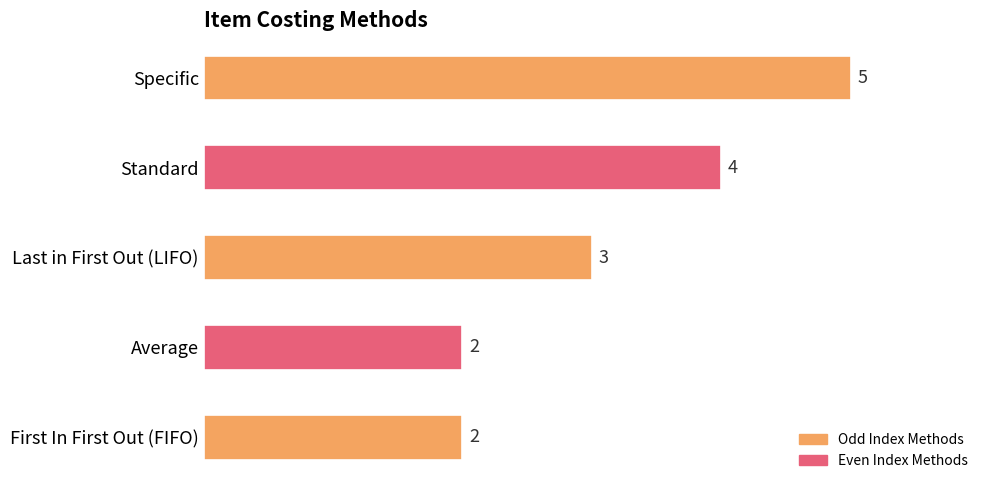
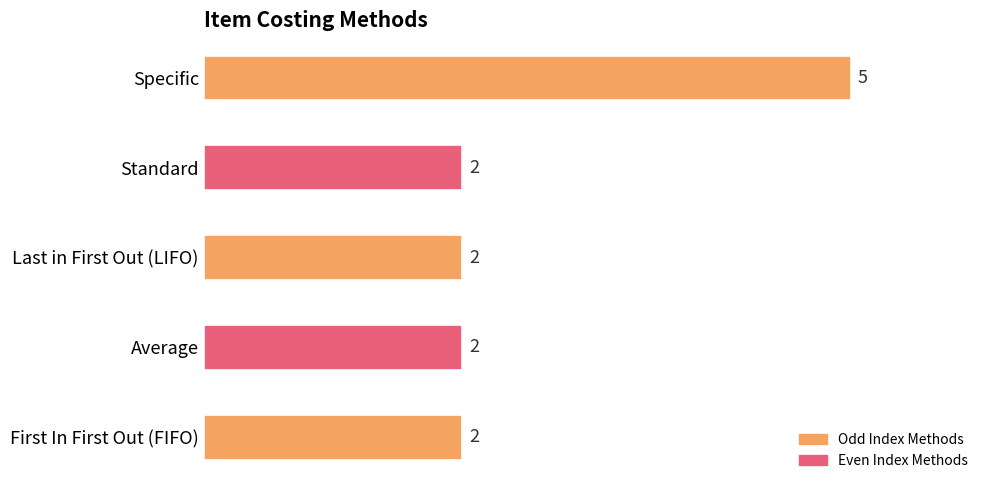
  {
    "Specific": 5,
-   "Standard": 4,
-   "Last in First Out (LIFO)": 3,
+   "Standard": 2,
+   "Last in First Out (LIFO)": 2,
    "Average": 2,
    "First In First Out (FIFO)": 2
  }
